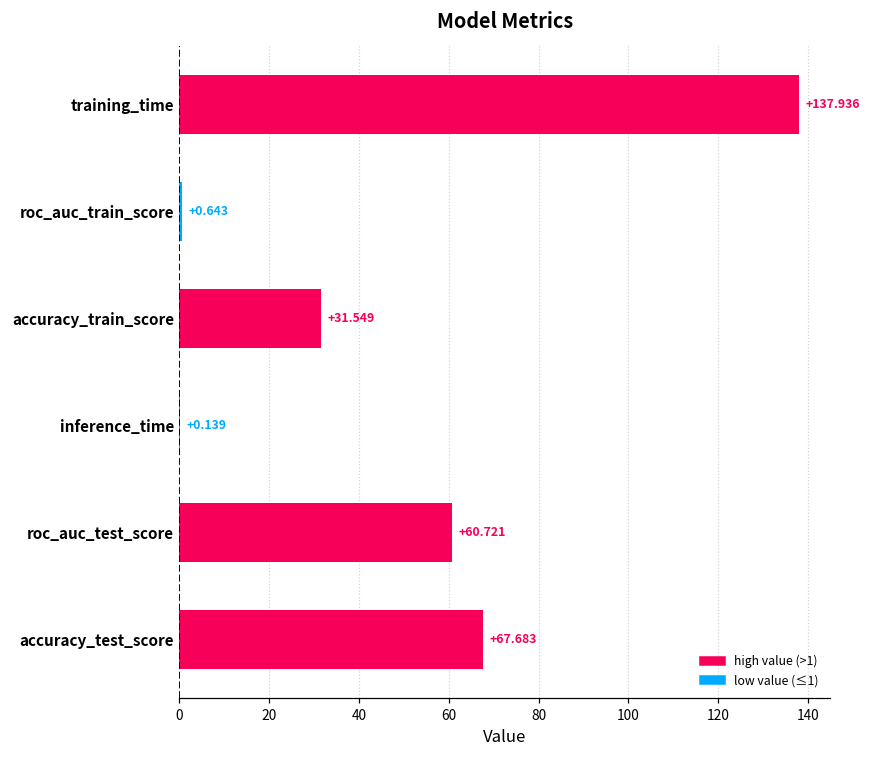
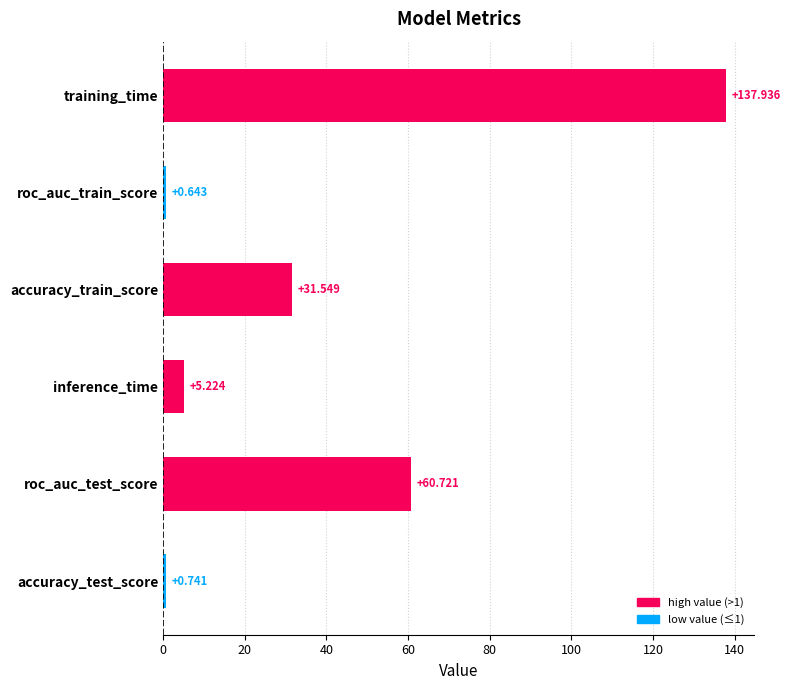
  {
    "training_time": "+137.936",
    "roc_auc_train_score": "+0.643",
    "accuracy_train_score": "+31.549",
-   "inference_time": "+0.139",
+   "inference_time": "+5.224",
    "roc_auc_test_score": "+60.721",
-   "accuracy_test_score": "+67.683"
+   "accuracy_test_score": "+0.741"
  }
